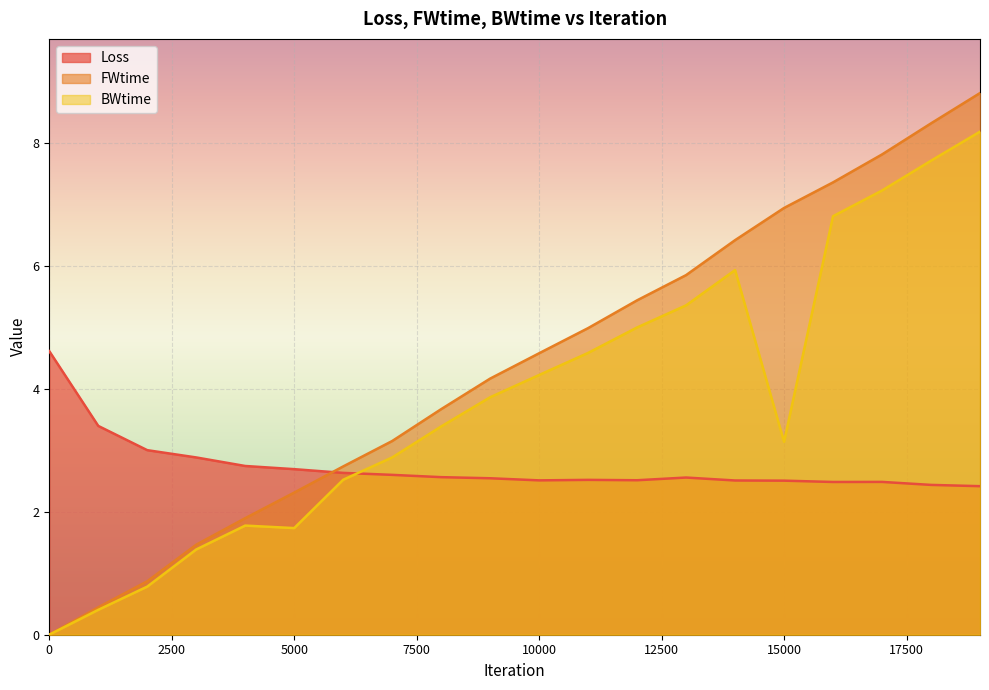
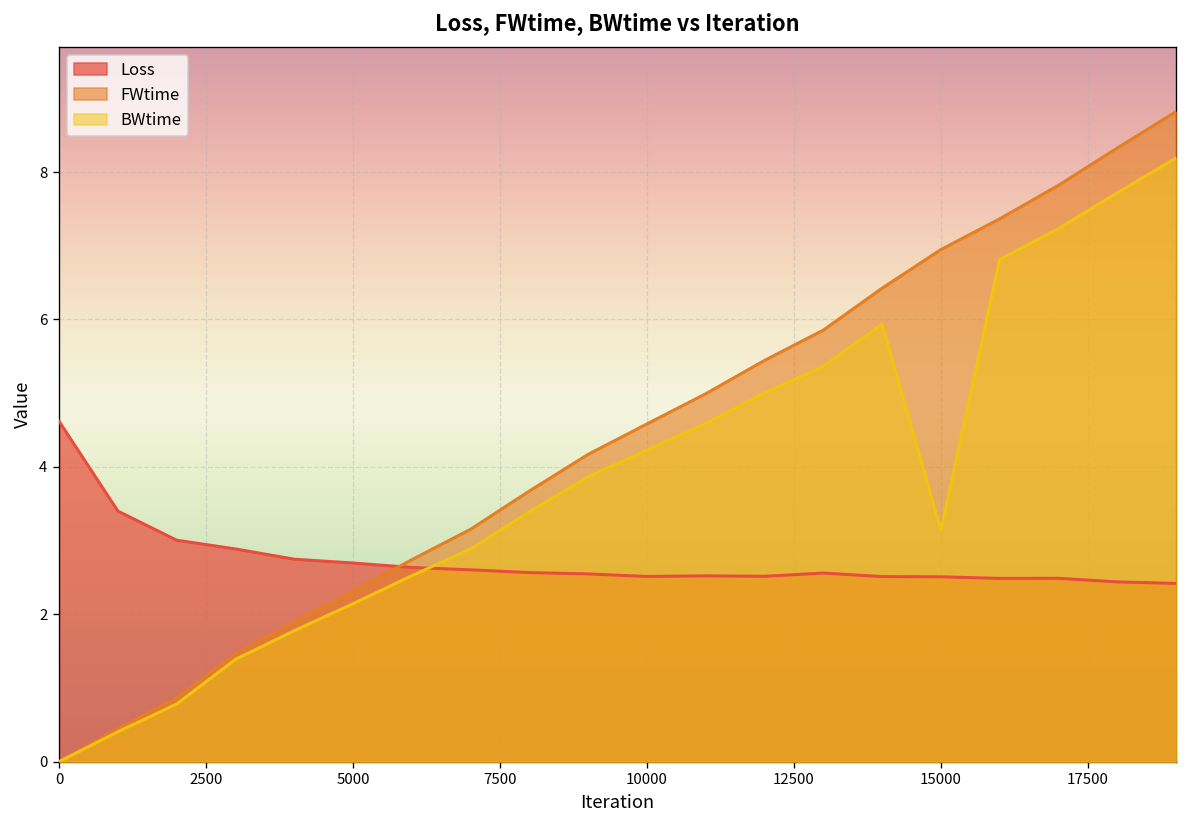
  {
    "BWtime": {
-     "5000": 1.7,
+     "5000": 2.1,
      "10000": 4.2,
      "15000": 3.1
    }
  }
